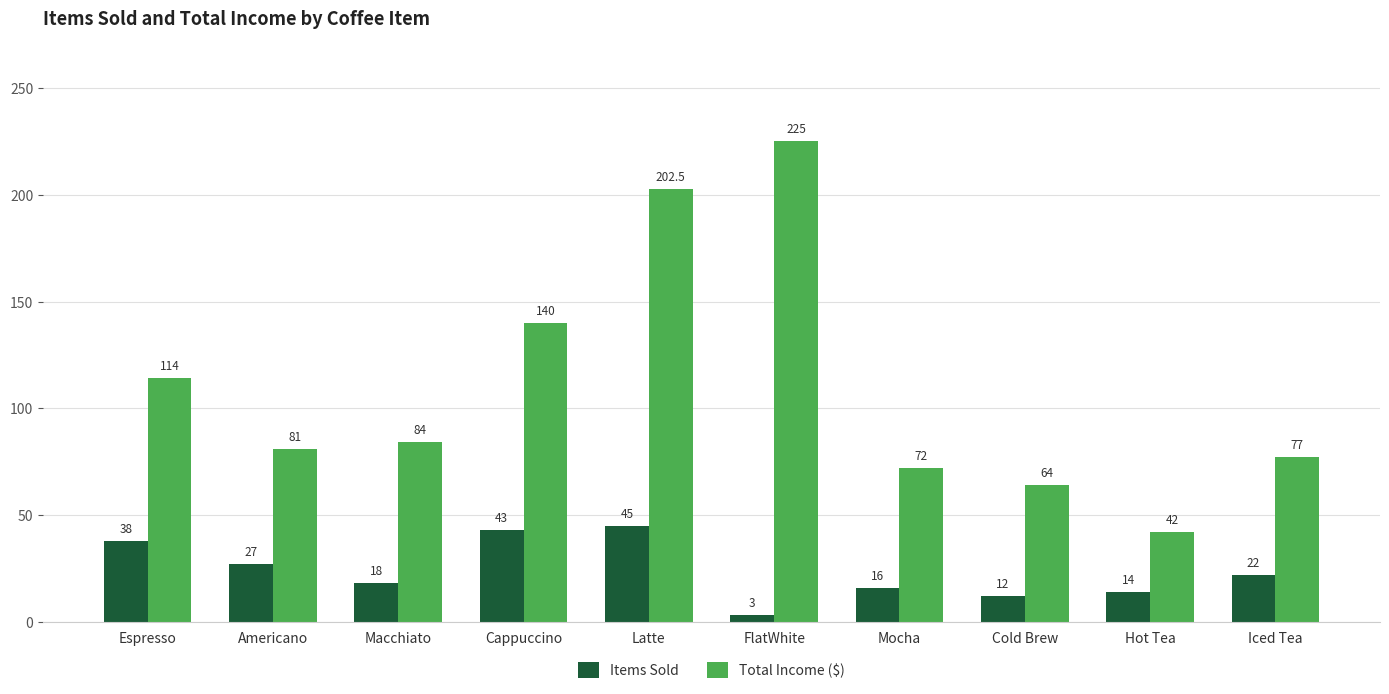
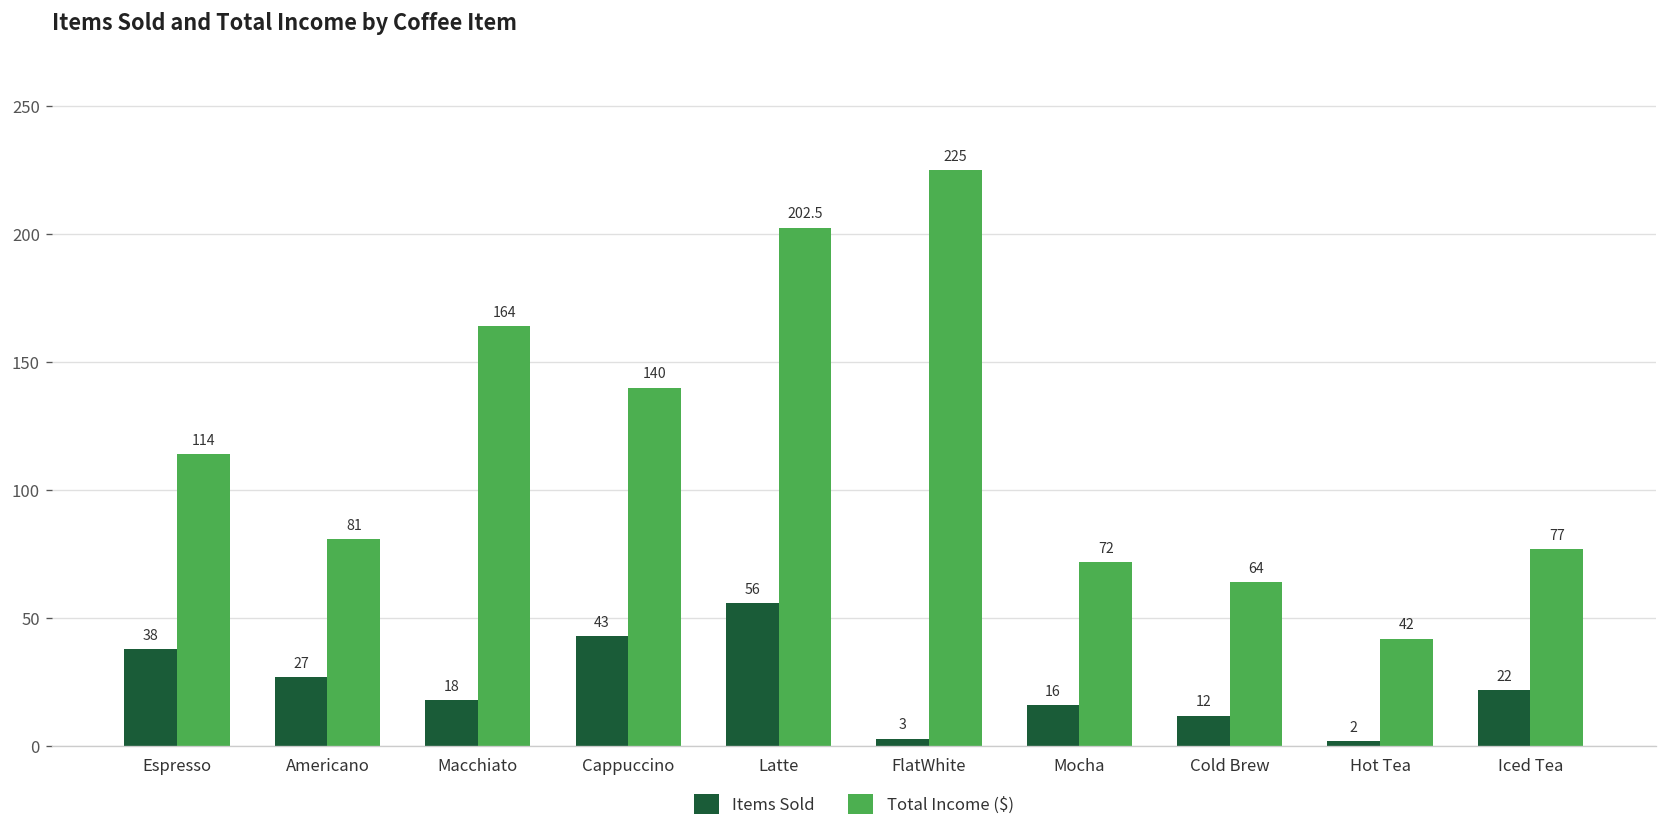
  {
    "Items Sold": {
      "Espresso": 38,
      "Americano": 27,
      "Macchiato": 18,
      "Cappuccino": 43,
-     "Latte": 45,
+     "Latte": 56,
      "FlatWhite": 3,
      "Mocha": 16,
      "Cold Brew": 12,
-     "Hot Tea": 14,
+     "Hot Tea": 2,
      "Iced Tea": 22
    },
    "Total Income ($)": {
      "Espresso": 114,
      "Americano": 81,
-     "Macchiato": 84,
+     "Macchiato": 164,
      "Cappuccino": 140,
      "Latte": 202.5,
      "FlatWhite": 225,
      "Mocha": 72,
      "Cold Brew": 64,
      "Hot Tea": 42,
      "Iced Tea": 77
    }
  }
